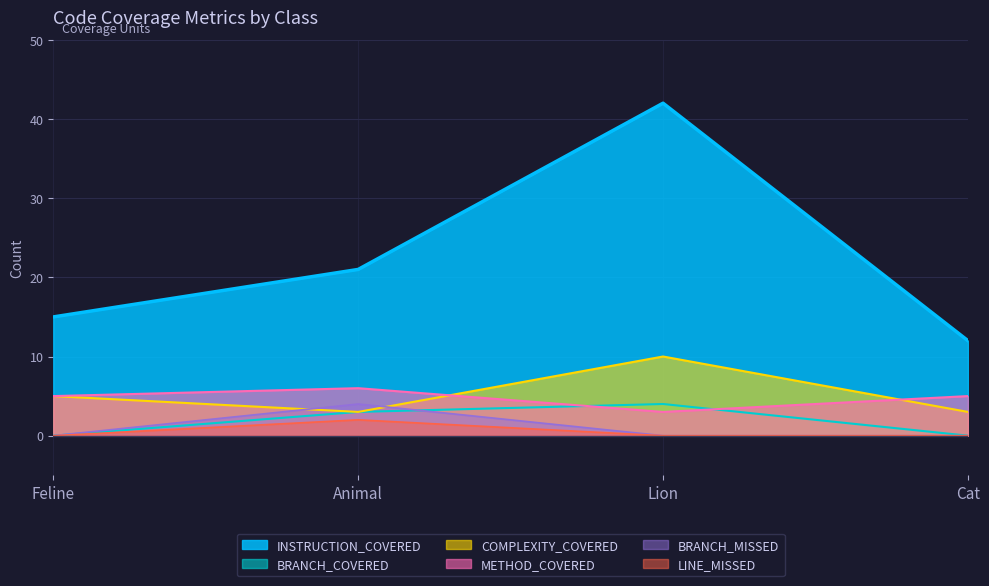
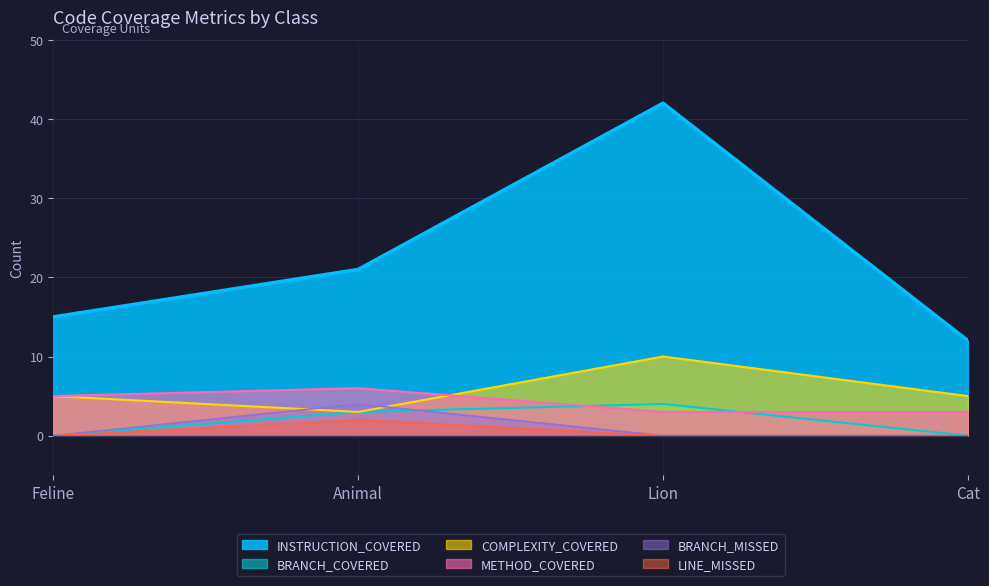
  {
    "COMPLEXITY_COVERED": {
      "Lion": 10,
-     "Cat": 3
+     "Cat": 5
    },
    "METHOD_COVERED": {
      "Animal": 6,
      "Lion": 3,
-     "Cat": 5
+     "Cat": 3
    },
    "BRANCH_MISSED": {
      "Animal": 4
    },
    "LINE_MISSED": {
      "Animal": 2
    }
  }
